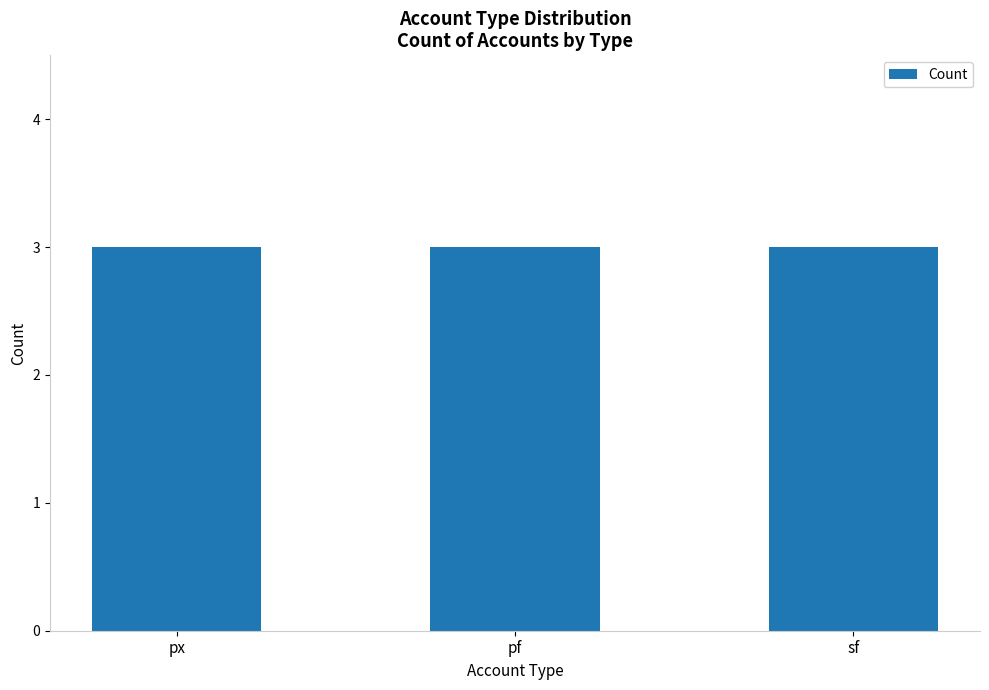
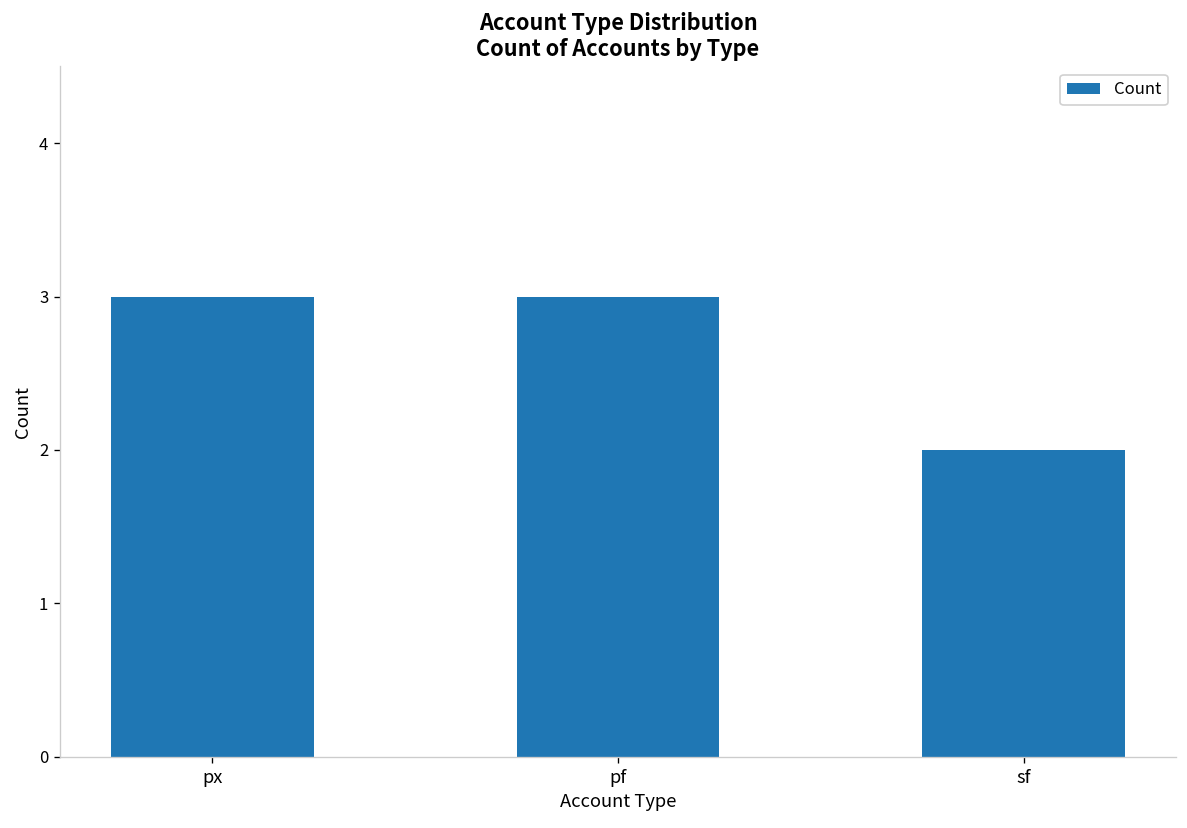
  {
    "px": 3,
    "pf": 3,
-   "sf": 3
+   "sf": 2
  }
